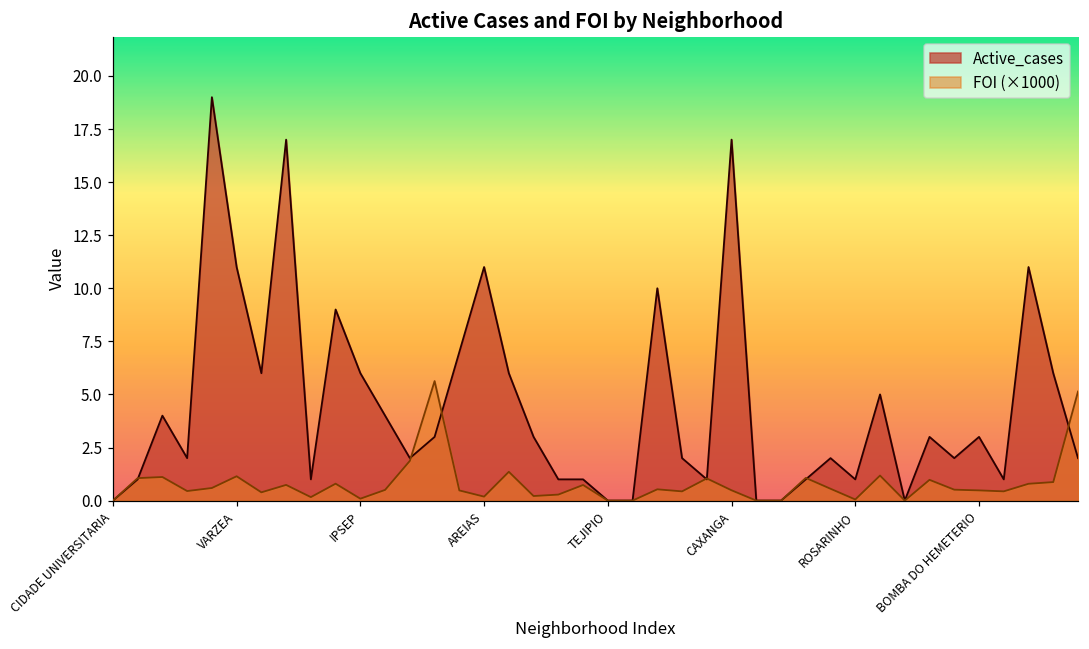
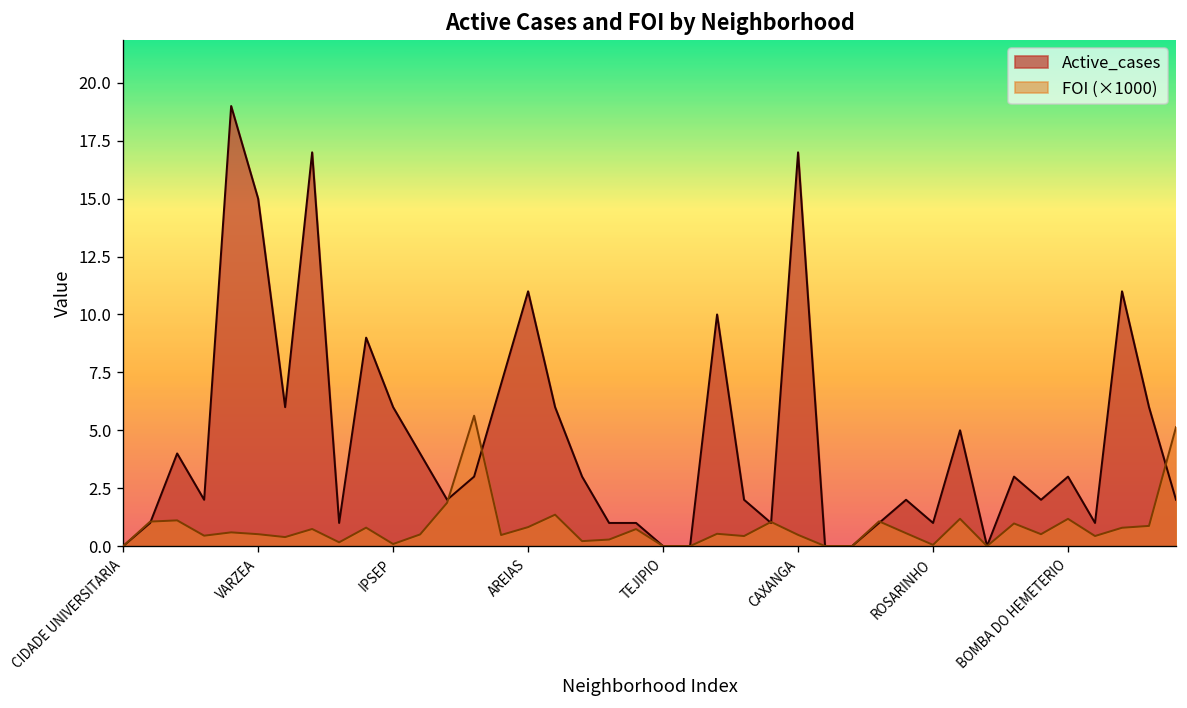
  {
    "Active_cases": {
-     "VARZEA": 11,
+     "VARZEA": 15,
      "IPSEP": 6,
      "AREIAS": 11,
      "CAXANGA": 17,
      "ROSARINHO": 1,
      "BOMBA DO HEMETERIO": 3
    },
    "FOI (×1000)": {
-     "VARZEA": 1.1,
+     "VARZEA": 0.5,
      "IPSEP": 0.1,
-     "AREIAS": 0.2,
+     "AREIAS": 0.8,
      "CAXANGA": 0.5,
      "ROSARINHO": 0.1,
-     "BOMBA DO HEMETERIO": 0.5
+     "BOMBA DO HEMETERIO": 1.2
    }
  }
